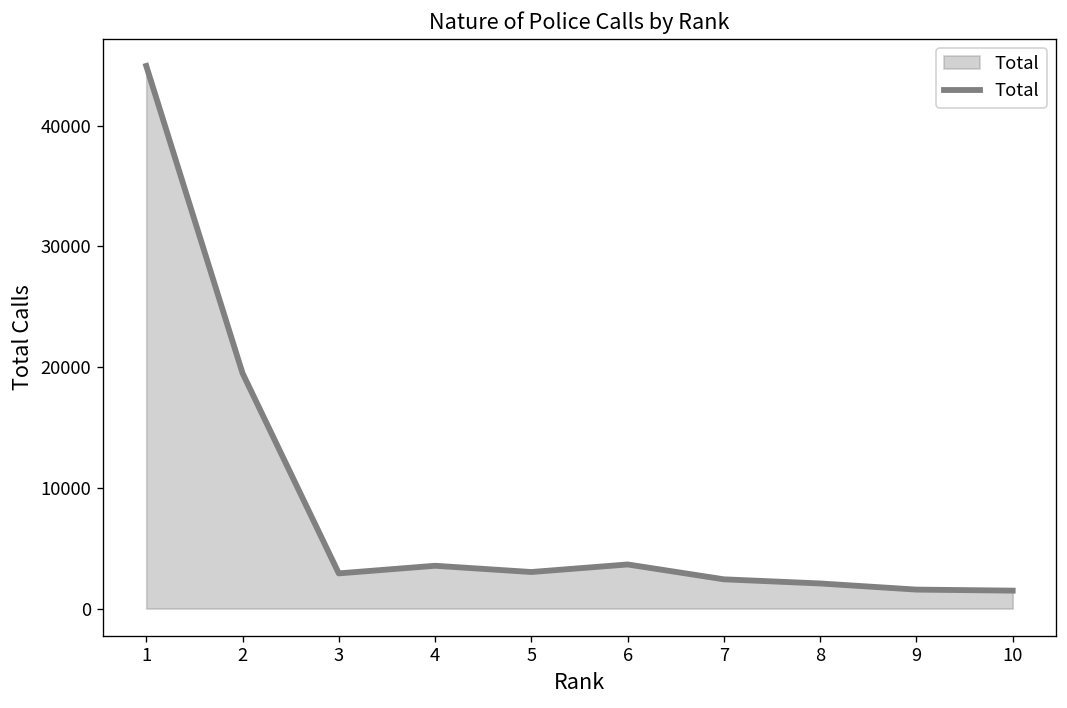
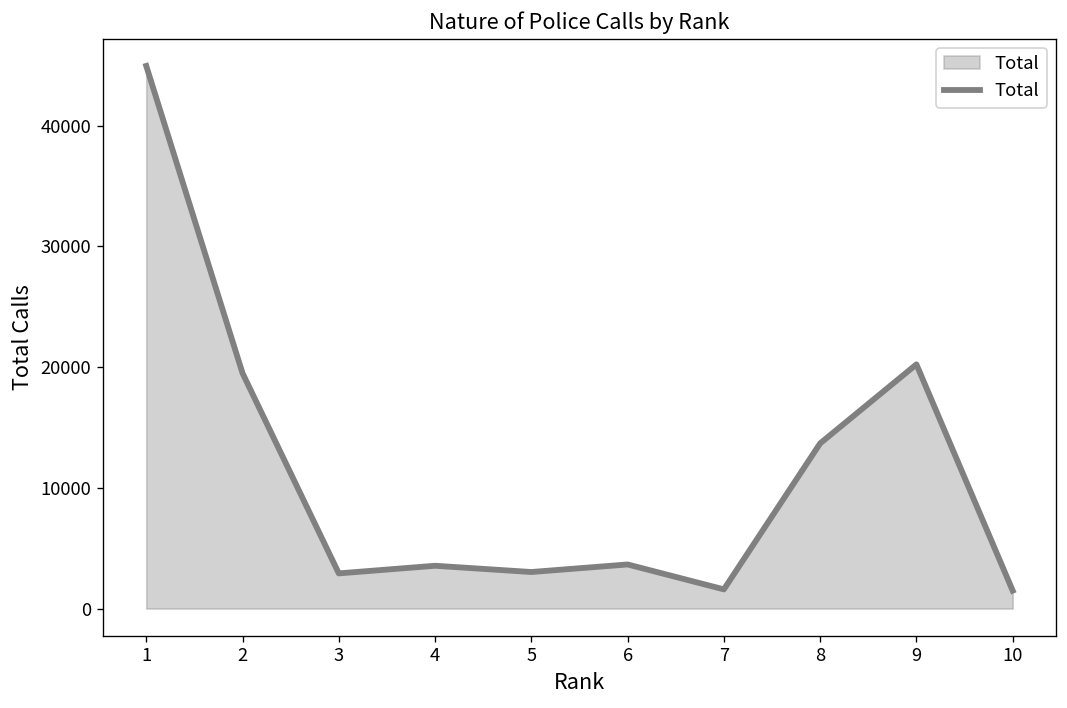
  {
    "1": 44900,
    "2": 19500,
    "3": 2900,
    "4": 3500,
    "5": 3000,
    "6": 3700,
-   "7": 2400,
-   "8": 2100,
-   "9": 1600,
+   "7": 1600,
+   "8": 13700,
+   "9": 20200,
    "10": 1500
  }
